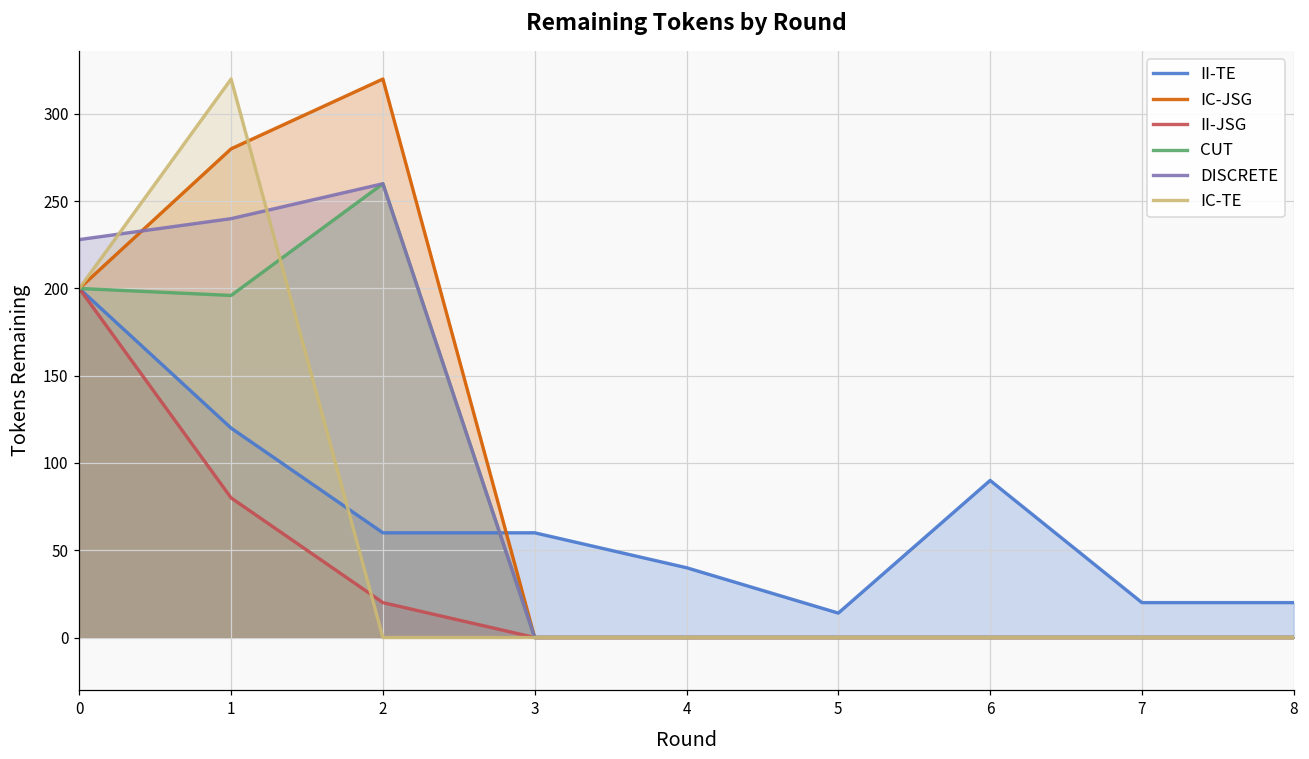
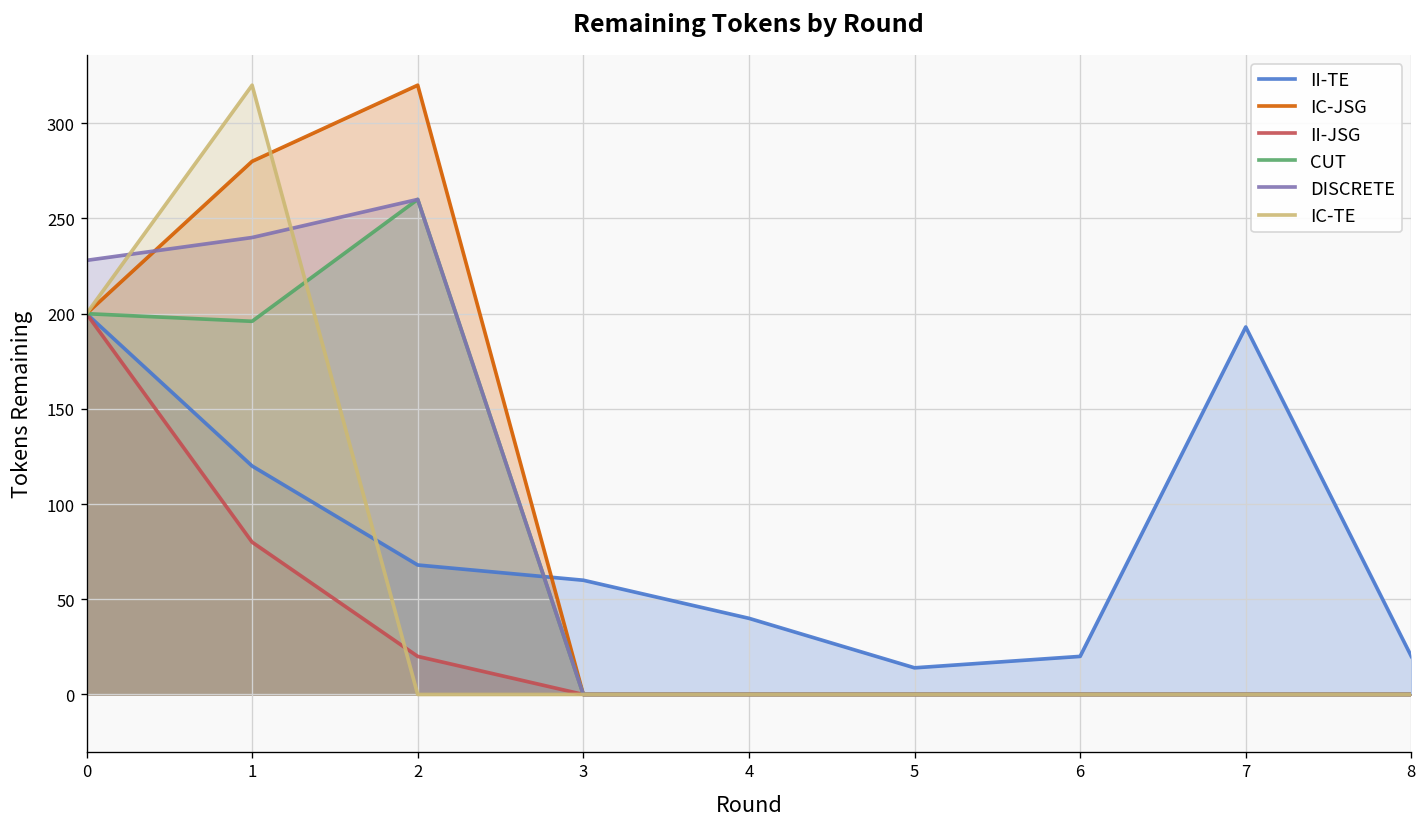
  {
    "II-TE": {
      "1": 120,
-     "2": 60,
+     "2": 68,
      "3": 60,
      "4": 40,
      "5": 14,
-     "6": 90,
-     "7": 20,
+     "6": 20,
+     "7": 193,
      "8": 20
    },
    "IC-JSG": {
      "1": 280,
      "2": 320
    },
    "II-JSG": {
      "1": 80,
      "2": 20
    },
    "CUT": {
      "1": 196
    },
    "DISCRETE": {
      "0": 228,
      "1": 240
    },
    "IC-TE": {
      "1": 320,
      "2": 0
    }
  }
